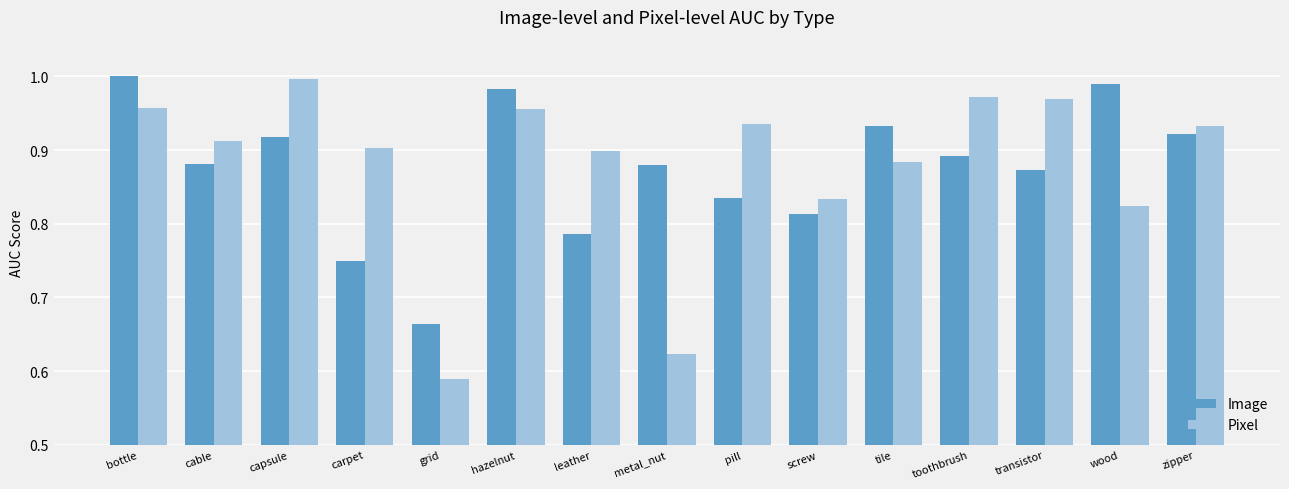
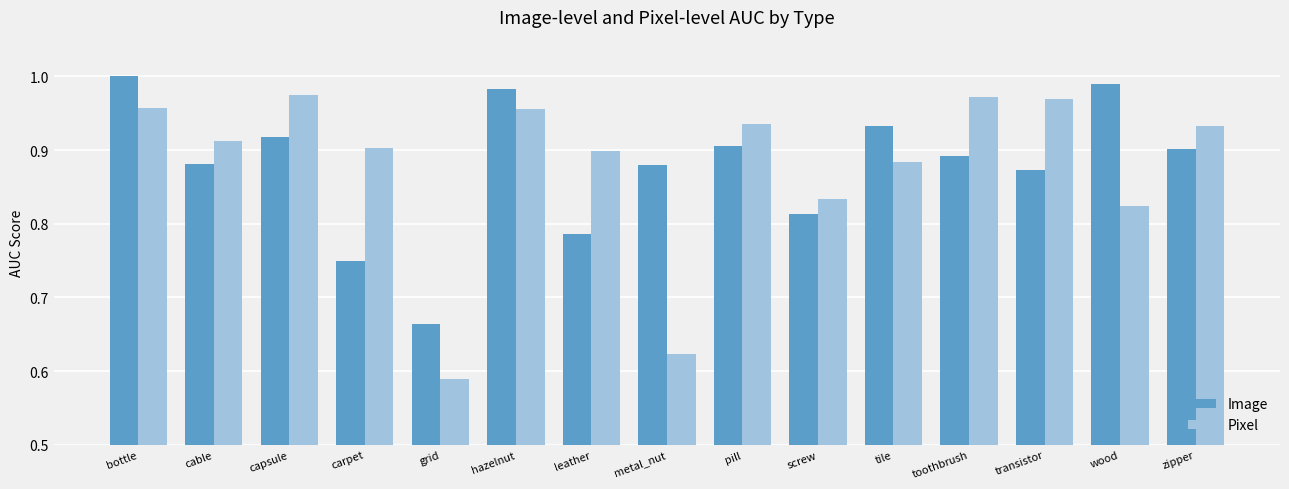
  {
    "Image": {
      "bottle": 1.00,
      "cable": 0.88,
      "capsule": 0.92,
      "carpet": 0.75,
      "grid": 0.66,
      "hazelnut": 0.98,
      "leather": 0.79,
      "metal_nut": 0.88,
-     "pill": 0.83,
+     "pill": 0.91,
      "screw": 0.81,
      "tile": 0.93,
      "toothbrush": 0.89,
      "transistor": 0.87,
      "wood": 0.99,
-     "zipper": 0.92
+     "zipper": 0.90
    },
    "Pixel": {
      "bottle": 0.96,
      "cable": 0.91,
-     "capsule": 1.00,
+     "capsule": 0.97,
      "carpet": 0.90,
      "grid": 0.59,
      "hazelnut": 0.96,
      "leather": 0.90,
      "metal_nut": 0.62,
      "pill": 0.93,
      "screw": 0.83,
      "tile": 0.88,
      "toothbrush": 0.97,
      "transistor": 0.97,
      "wood": 0.82,
      "zipper": 0.93
    }
  }
